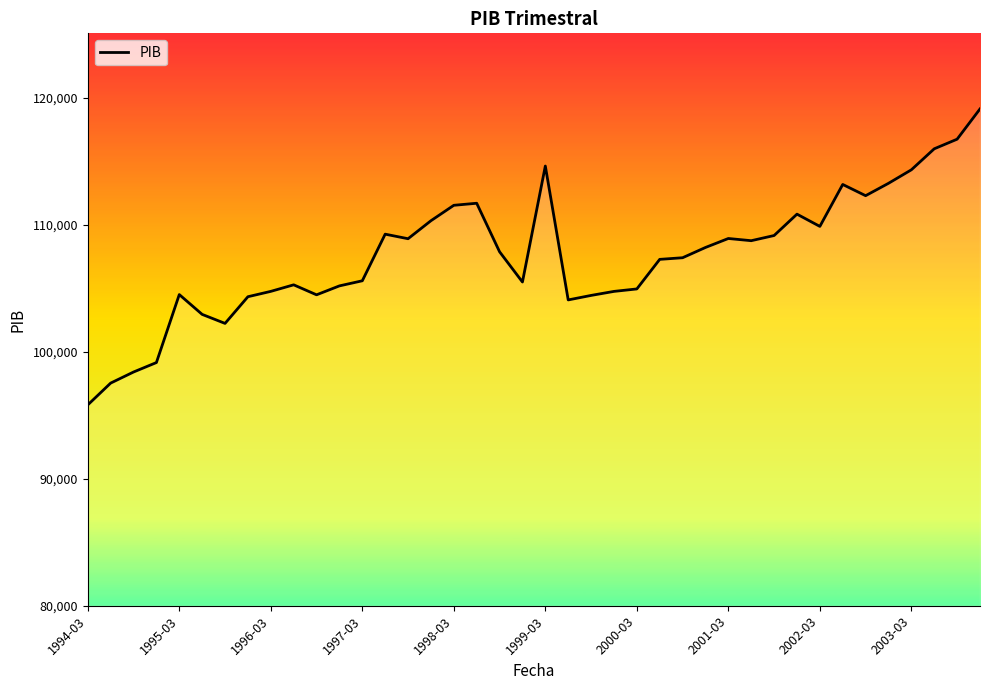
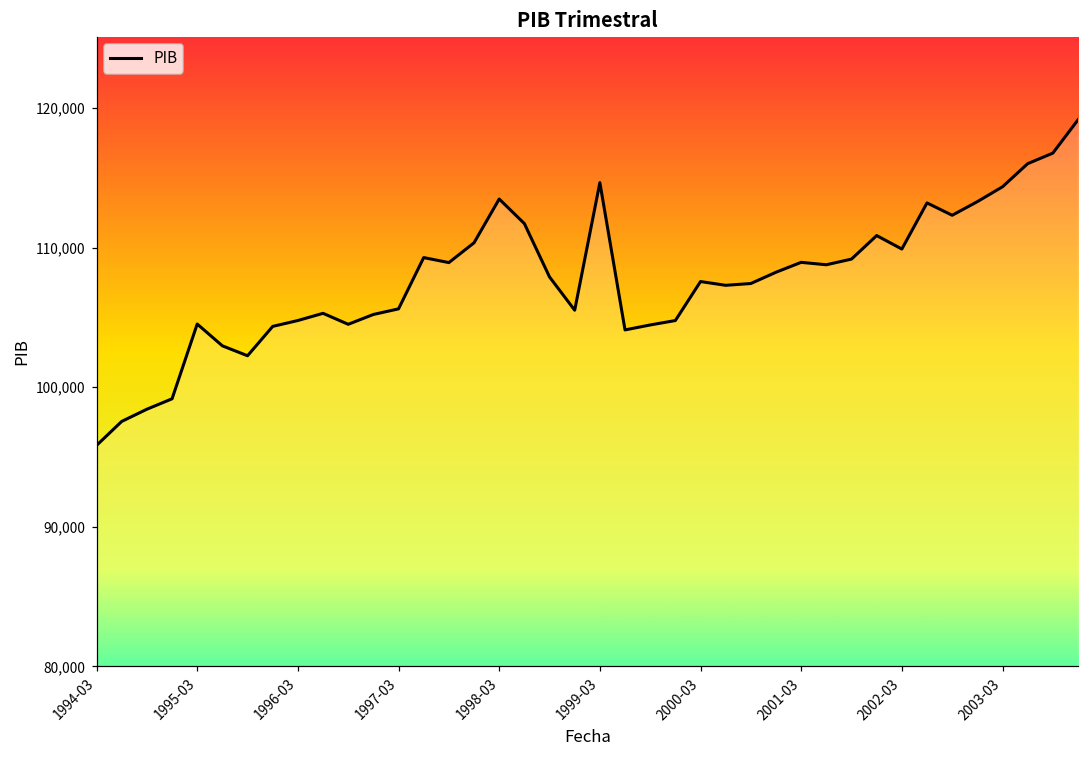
  {
    "1994-03": "95,800",
    "1995-03": "104,500",
    "1996-03": "104,800",
    "1997-03": "105,600",
-   "1998-03": "111,600",
+   "1998-03": "113,500",
    "1999-03": "114,600",
-   "2000-03": "105,000",
+   "2000-03": "107,600",
    "2001-03": "108,900",
    "2002-03": "109,900",
    "2003-03": "114,400"
  }
